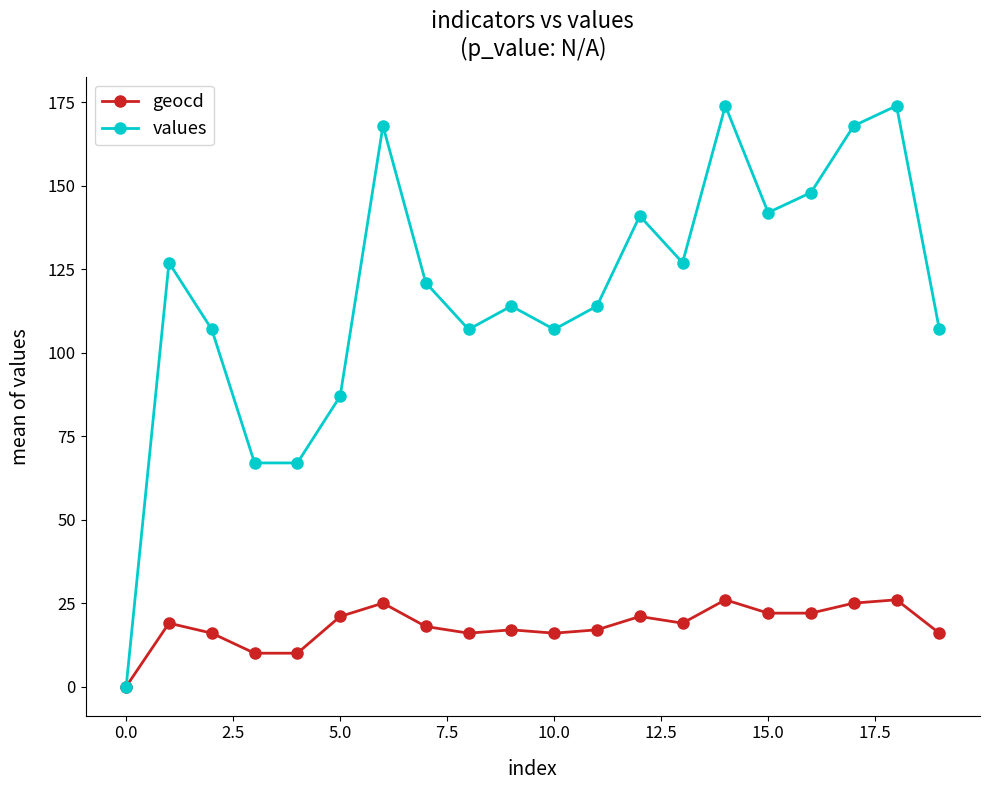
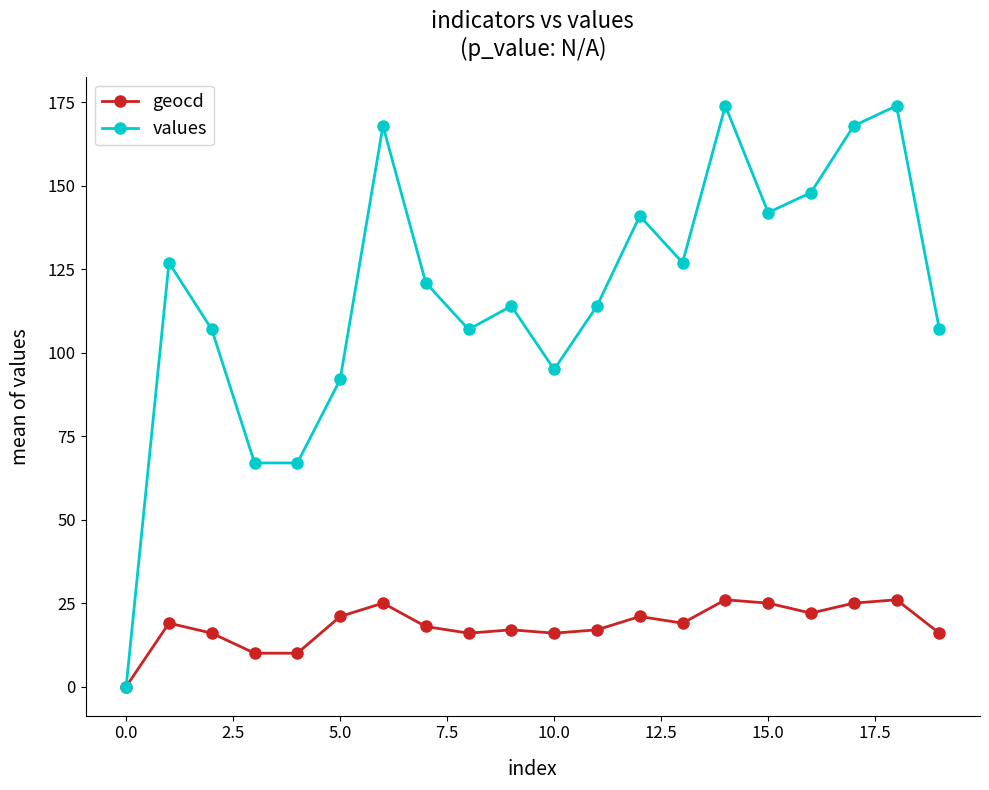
  {
    "geocd": {
      "5.0": 21,
      "10.0": 16,
-     "15.0": 22
+     "15.0": 25
    },
    "values": {
-     "5.0": 87,
-     "10.0": 107,
+     "5.0": 92,
+     "10.0": 95,
      "15.0": 142
    }
  }
